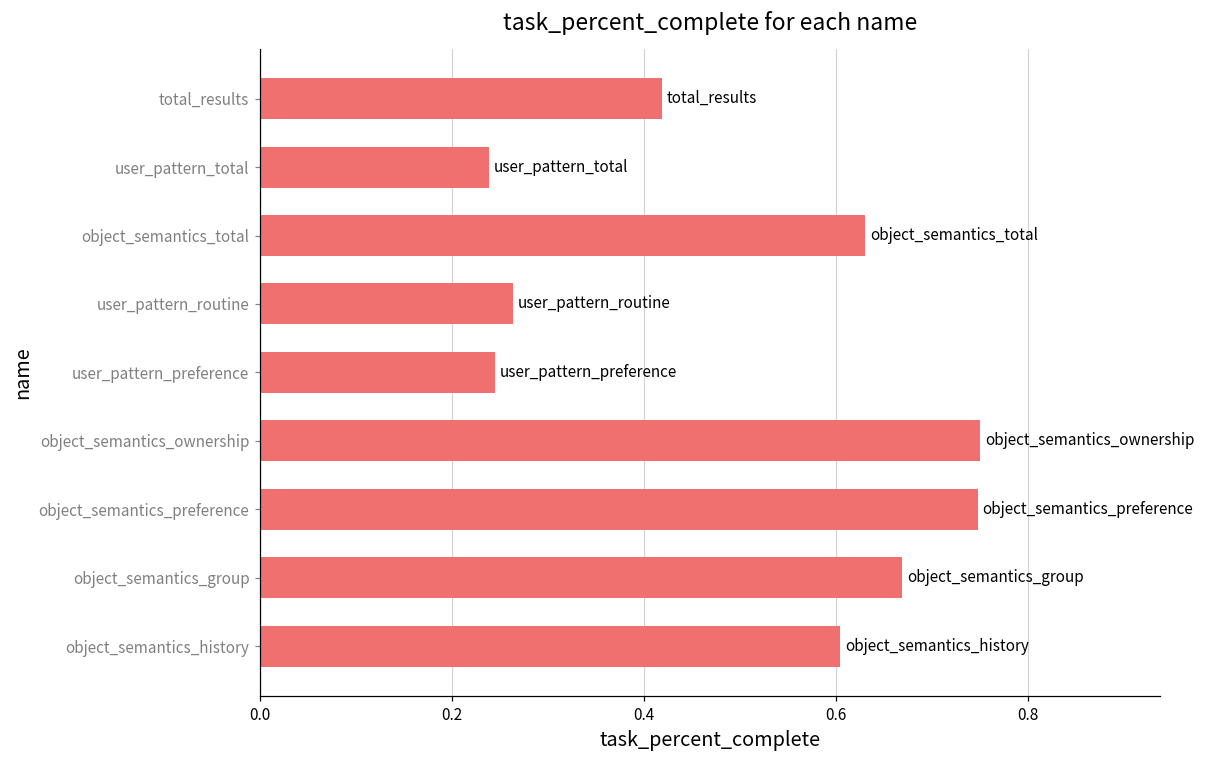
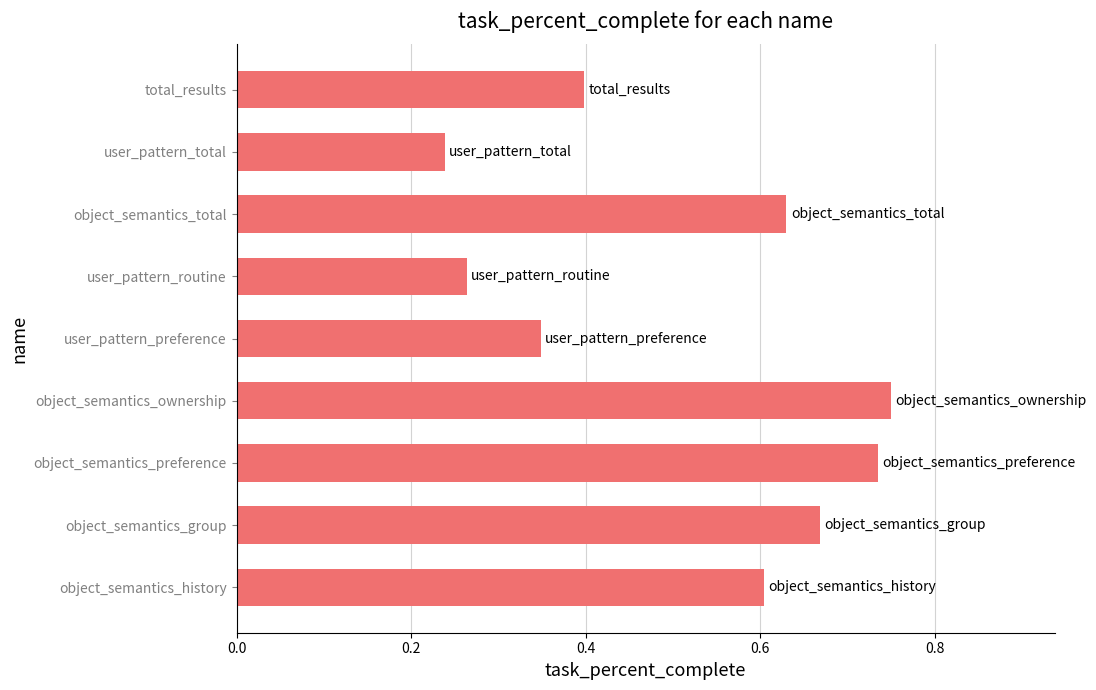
  {
-   "total_results": 0.42,
+   "total_results": 0.40,
    "user_pattern_total": 0.24,
    "object_semantics_total": 0.63,
    "user_pattern_routine": 0.26,
-   "user_pattern_preference": 0.24,
+   "user_pattern_preference": 0.35,
    "object_semantics_ownership": 0.75,
-   "object_semantics_preference": 0.75,
+   "object_semantics_preference": 0.74,
    "object_semantics_group": 0.67,
    "object_semantics_history": 0.60
  }
